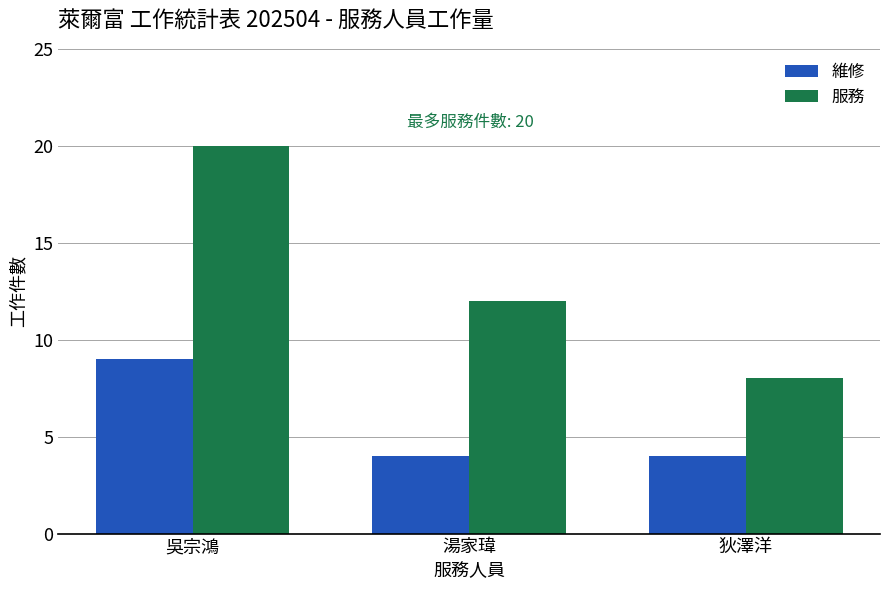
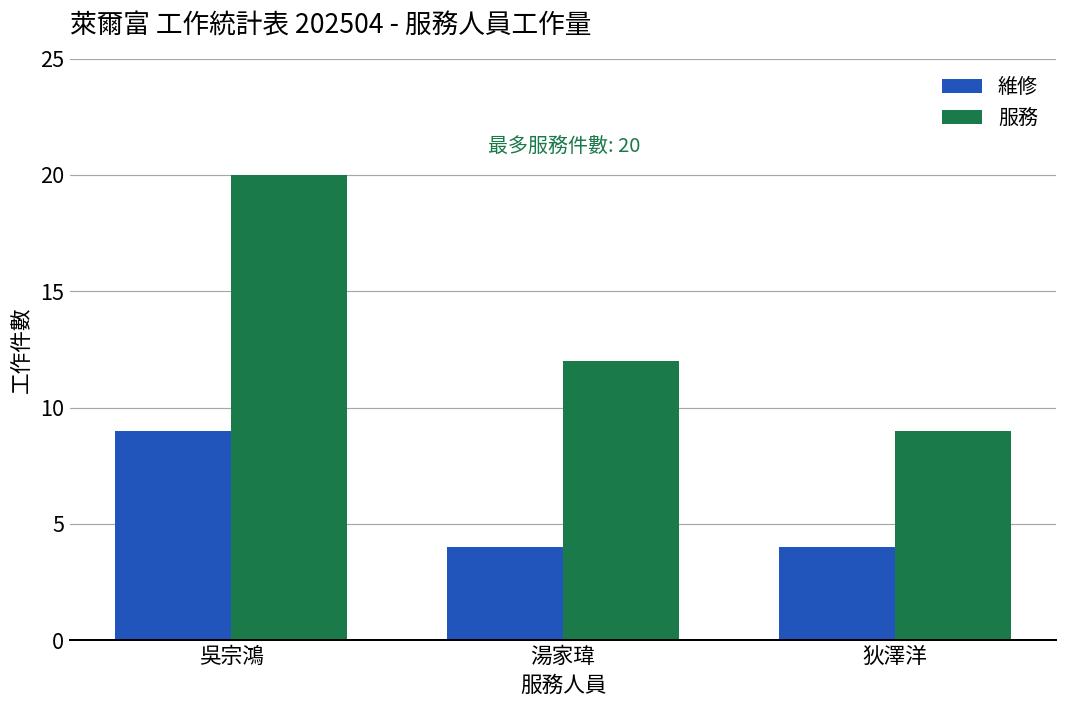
  {
    "維修": {
      "吳宗鴻": 9,
      "湯家瑋": 4,
      "狄澤洋": 4
    },
    "服務": {
      "吳宗鴻": 20,
      "湯家瑋": 12,
-     "狄澤洋": 8
+     "狄澤洋": 9
    }
  }
